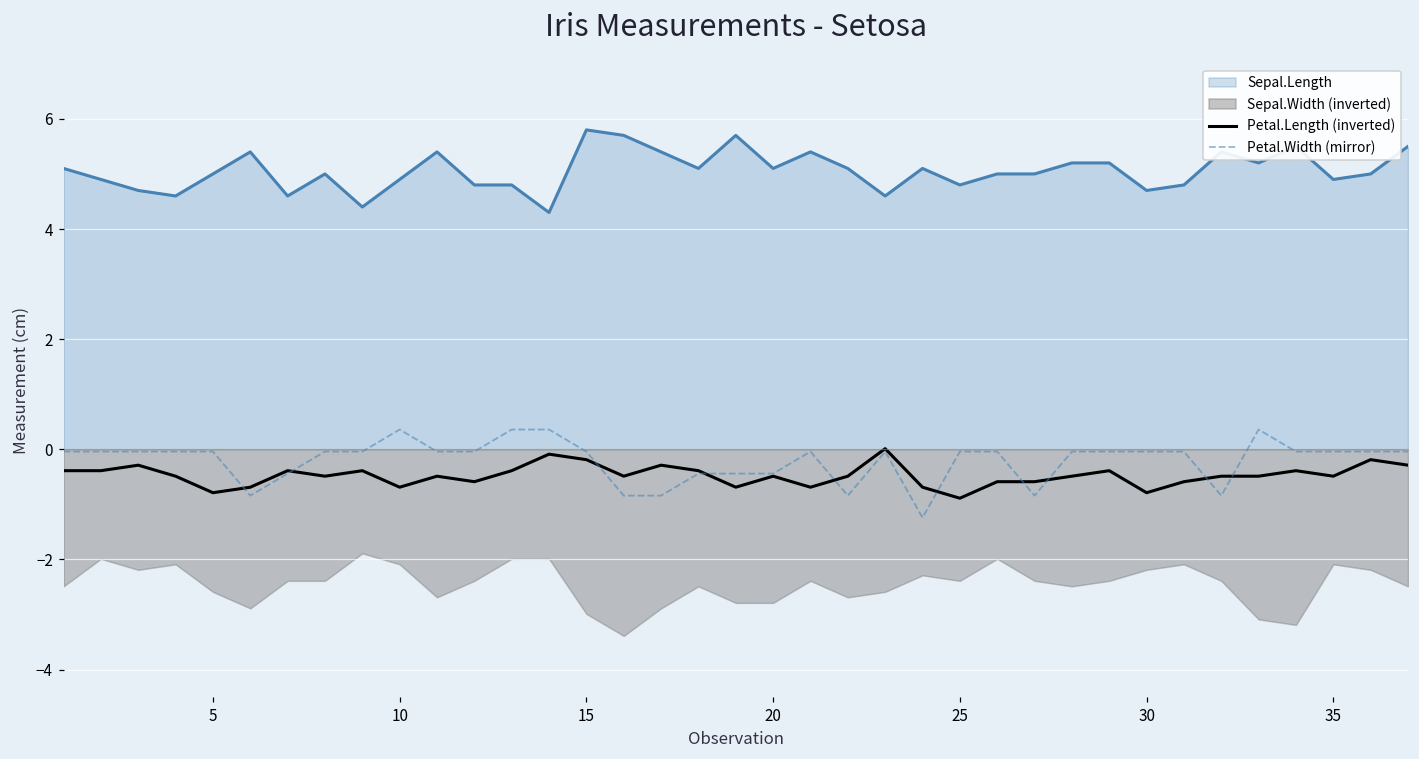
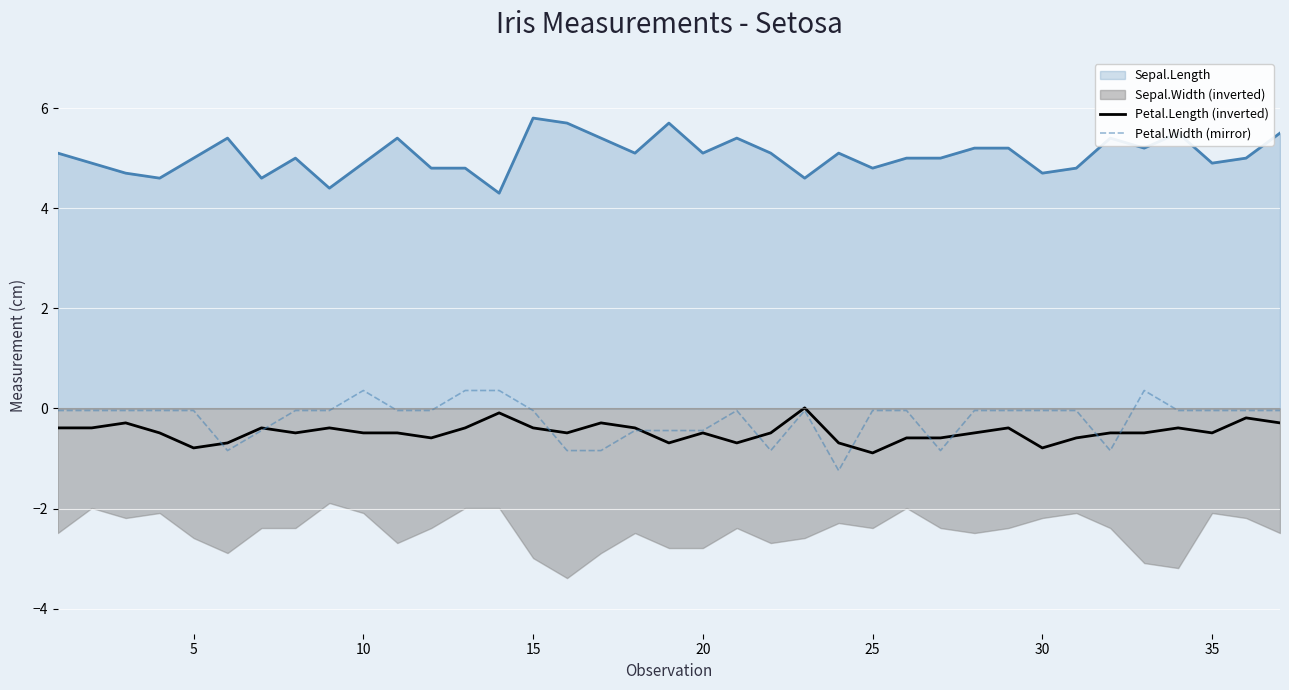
  {
    "Petal.Length (inverted)": {
      "5": -0.8,
-     "10": -0.7,
-     "15": -0.2,
+     "10": -0.5,
+     "15": -0.4,
      "25": -0.9,
      "30": -0.8,
      "35": -0.5
    }
  }
